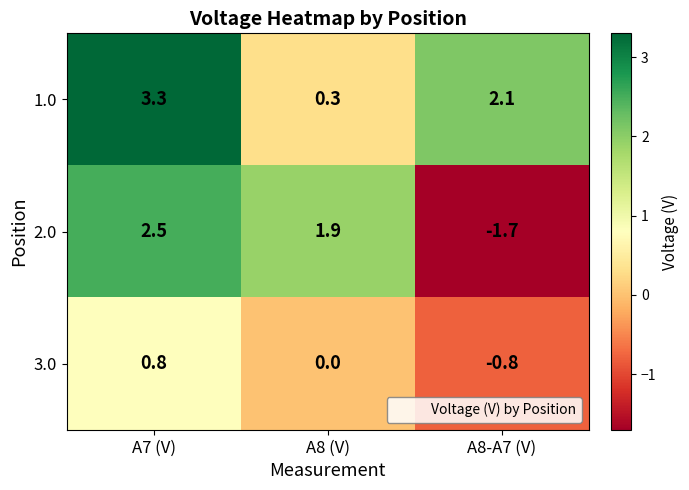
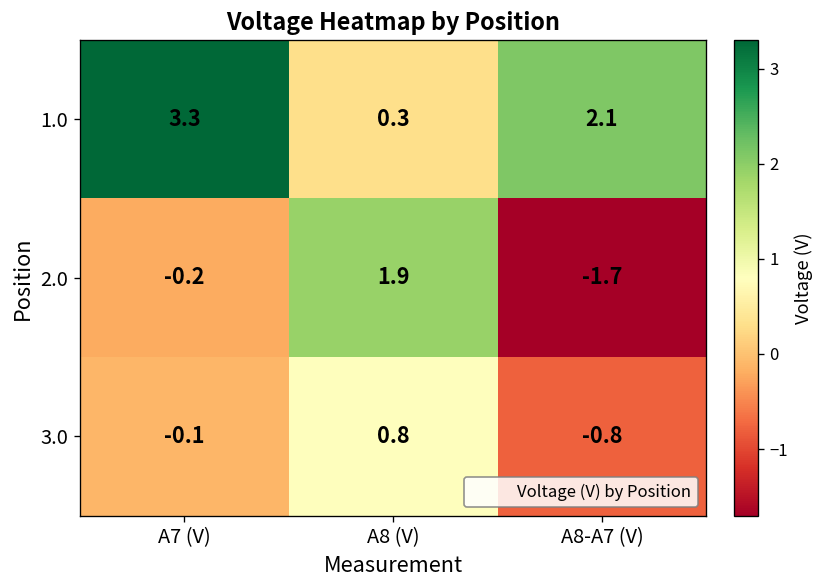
  {
    "1.0": {
      "A7 (V)": 3.3,
      "A8 (V)": 0.3,
      "A8-A7 (V)": 2.1
    },
    "2.0": {
-     "A7 (V)": 2.5,
+     "A7 (V)": -0.2,
      "A8 (V)": 1.9,
      "A8-A7 (V)": -1.7
    },
    "3.0": {
-     "A7 (V)": 0.8,
-     "A8 (V)": 0.0,
+     "A7 (V)": -0.1,
+     "A8 (V)": 0.8,
      "A8-A7 (V)": -0.8
    }
  }
